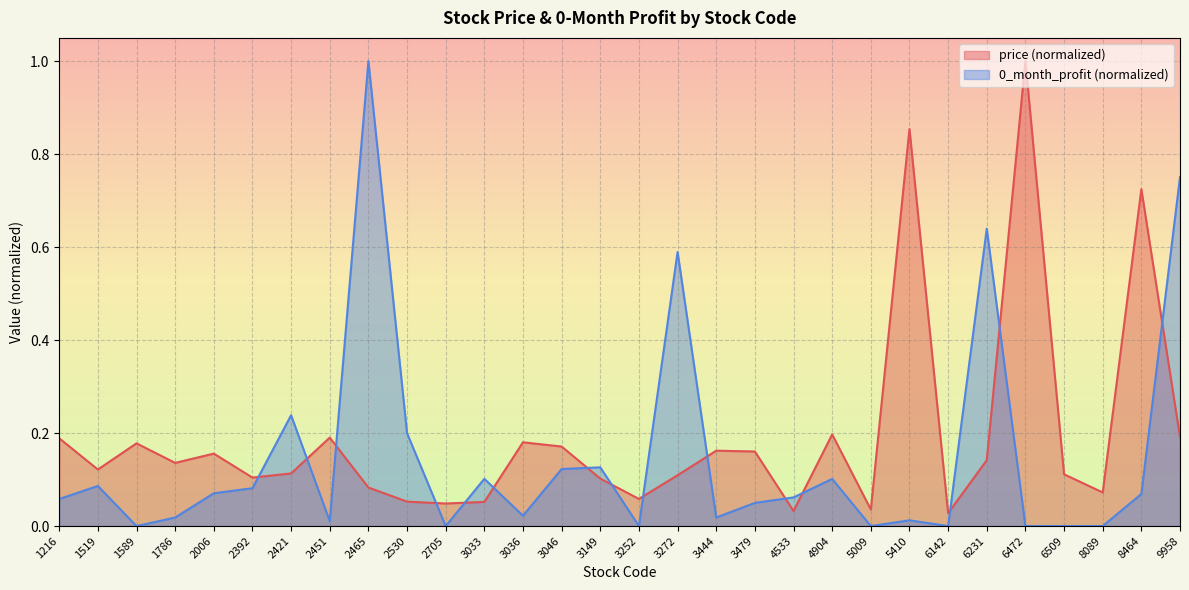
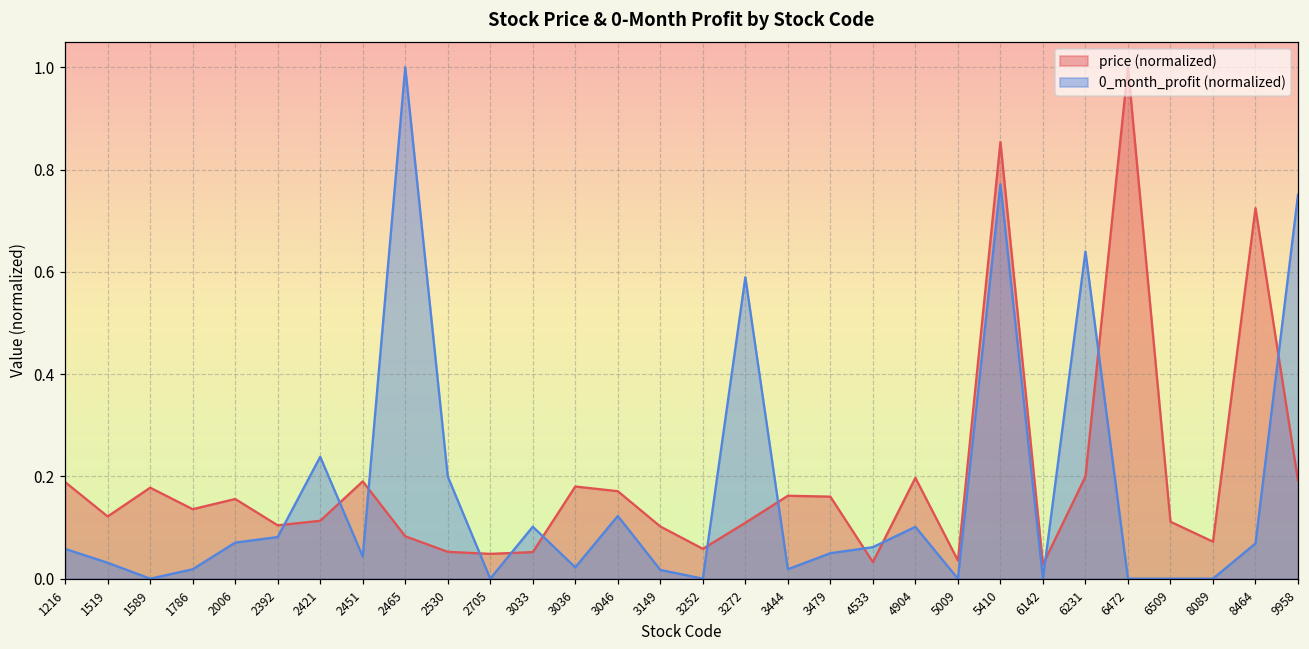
  {
    "price (normalized)": {
      "1216": 0.19,
      "1519": 0.12,
      "1589": 0.18,
      "1786": 0.14,
      "2006": 0.16,
      "2392": 0.10,
      "2421": 0.11,
      "2451": 0.19,
      "2465": 0.08,
      "2530": 0.05,
      "2705": 0.05,
      "3033": 0.05,
      "3036": 0.18,
      "3046": 0.17,
      "3149": 0.10,
      "3252": 0.06,
      "3272": 0.11,
      "3444": 0.16,
      "3479": 0.16,
      "4533": 0.03,
      "4904": 0.20,
      "5009": 0.04,
      "5410": 0.85,
      "6142": 0.03,
-     "6231": 0.14,
+     "6231": 0.20,
      "6509": 0.11,
      "8089": 0.07,
      "8464": 0.72,
      "9958": 0.19
    },
    "0_month_profit (normalized)": {
      "1216": 0.06,
-     "1519": 0.09,
+     "1519": 0.03,
      "1589": 0.00,
      "1786": 0.02,
      "2006": 0.07,
      "2392": 0.08,
      "2421": 0.24,
-     "2451": 0.01,
+     "2451": 0.04,
      "2465": 1.00,
      "2530": 0.20,
      "2705": 0.00,
      "3033": 0.10,
      "3036": 0.02,
      "3046": 0.12,
-     "3149": 0.13,
+     "3149": 0.02,
      "3252": 0.00,
      "3272": 0.59,
      "3444": 0.02,
      "3479": 0.05,
      "4533": 0.06,
      "4904": 0.10,
      "5009": 0.00,
-     "5410": 0.01,
+     "5410": 0.77,
      "6142": 0.00,
      "6231": 0.64,
      "6472": 0.00,
      "6509": 0.00,
      "8089": 0.00,
      "8464": 0.07,
      "9958": 0.75
    }
  }
